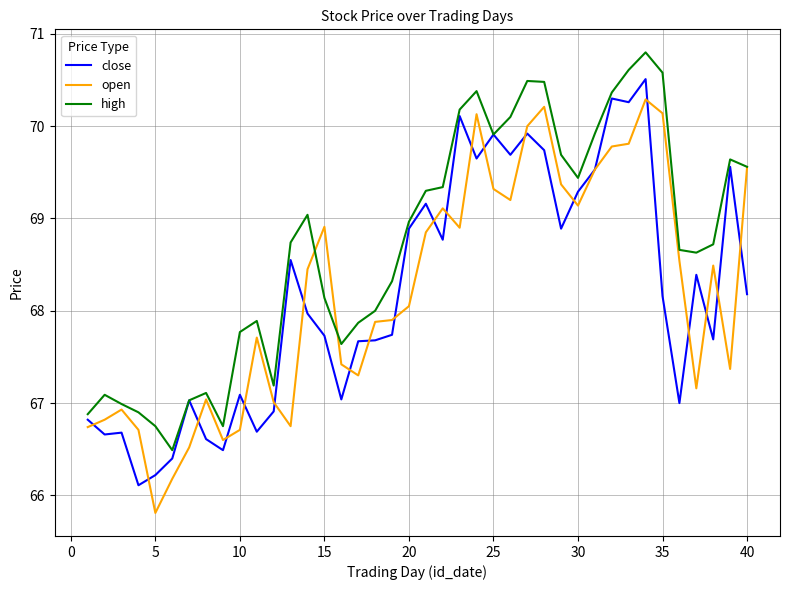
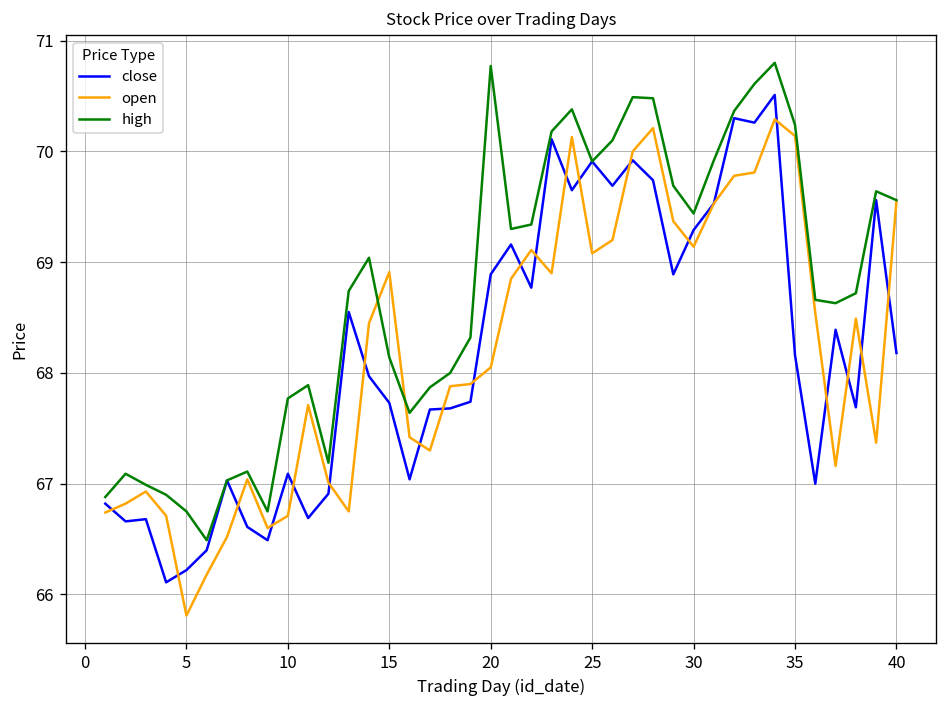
  {
    "close": {
      "5": 66.2,
      "10": 67.1,
      "15": 67.7,
      "20": 68.9,
      "30": 69.3,
      "35": 68.2,
      "40": 68.2
    },
    "open": {
      "5": 65.8,
      "10": 66.7,
      "15": 68.9,
      "20": 68.1,
-     "25": 69.3,
+     "25": 69.1,
      "30": 69.1,
      "35": 70.1
    },
    "high": {
      "5": 66.8,
      "10": 67.8,
      "15": 68.1,
-     "20": 69.0,
+     "20": 70.8,
      "30": 69.4,
-     "35": 70.6
+     "35": 70.2
    }
  }
